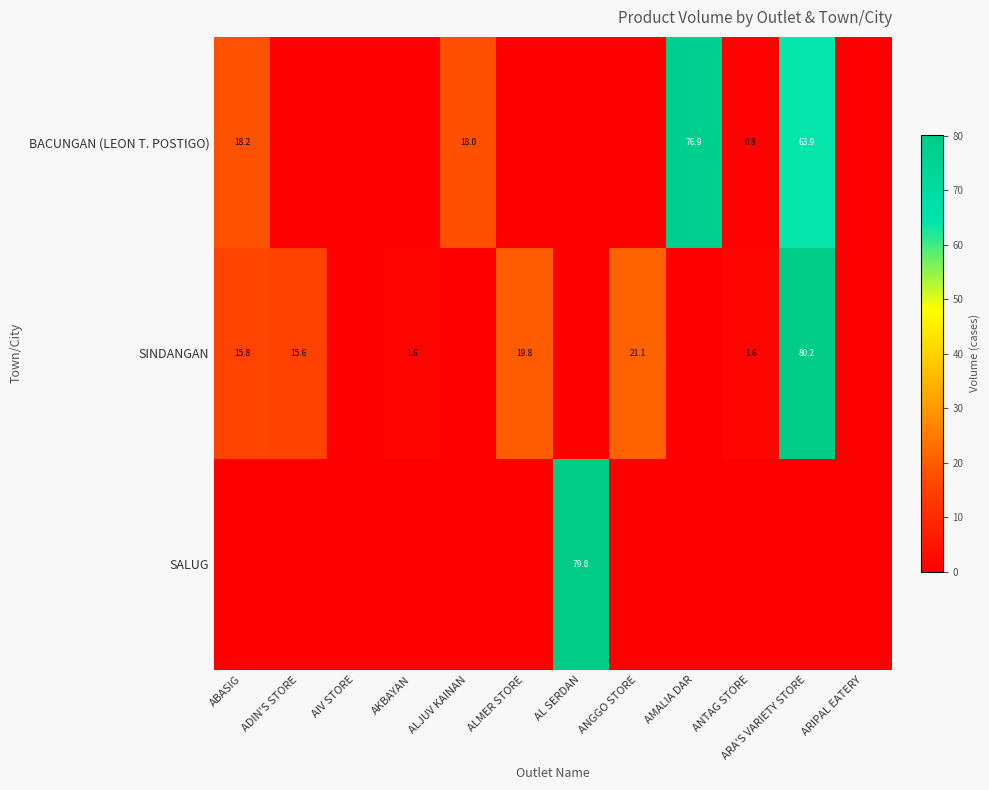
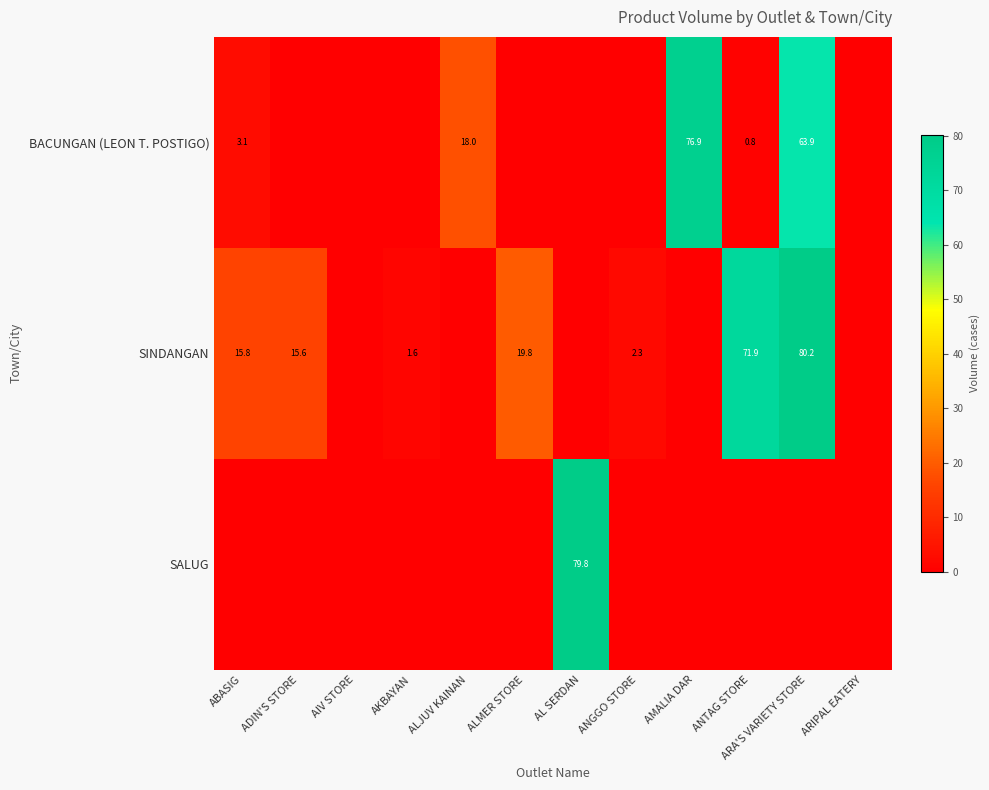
  {
    "BACUNGAN (LEON T. POSTIGO)": {
-     "ABASIG": 18.2,
+     "ABASIG": 3.1,
      "ALJUV KAINAN": 18.0,
      "AMALIA DAR": 76.9,
      "ANTAG STORE": 0.8,
      "ARA'S VARIETY STORE": 63.9
    },
    "SINDANGAN": {
      "ABASIG": 15.8,
      "ADIN'S STORE": 15.6,
      "AKBAYAN": 1.6,
      "ALMER STORE": 19.8,
-     "ANGGO STORE": 21.1,
-     "ANTAG STORE": 1.6,
+     "ANGGO STORE": 2.3,
+     "ANTAG STORE": 71.9,
      "ARA'S VARIETY STORE": 80.2
    },
    "SALUG": {
      "AL SERDAN": 79.8
    }
  }
